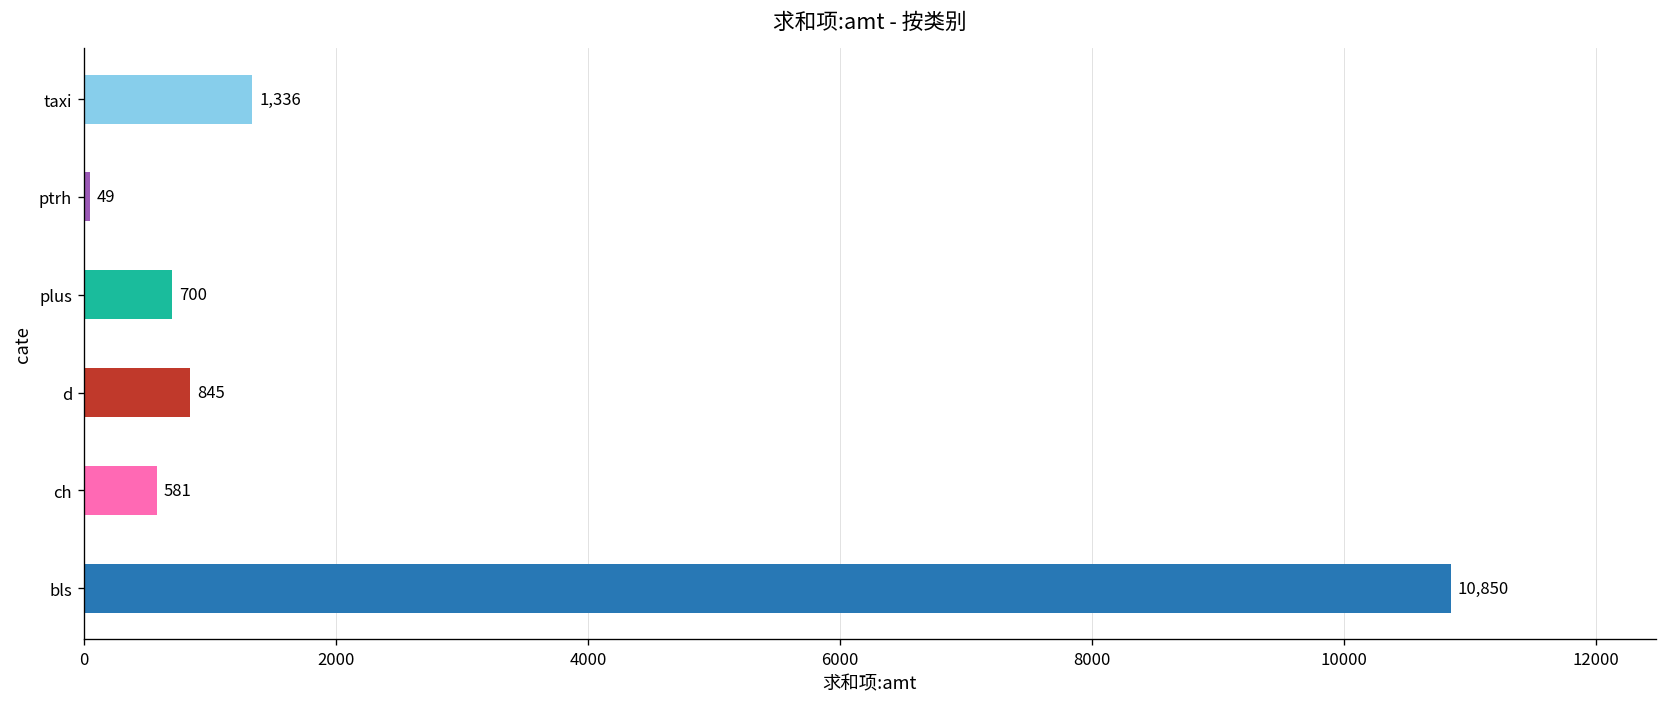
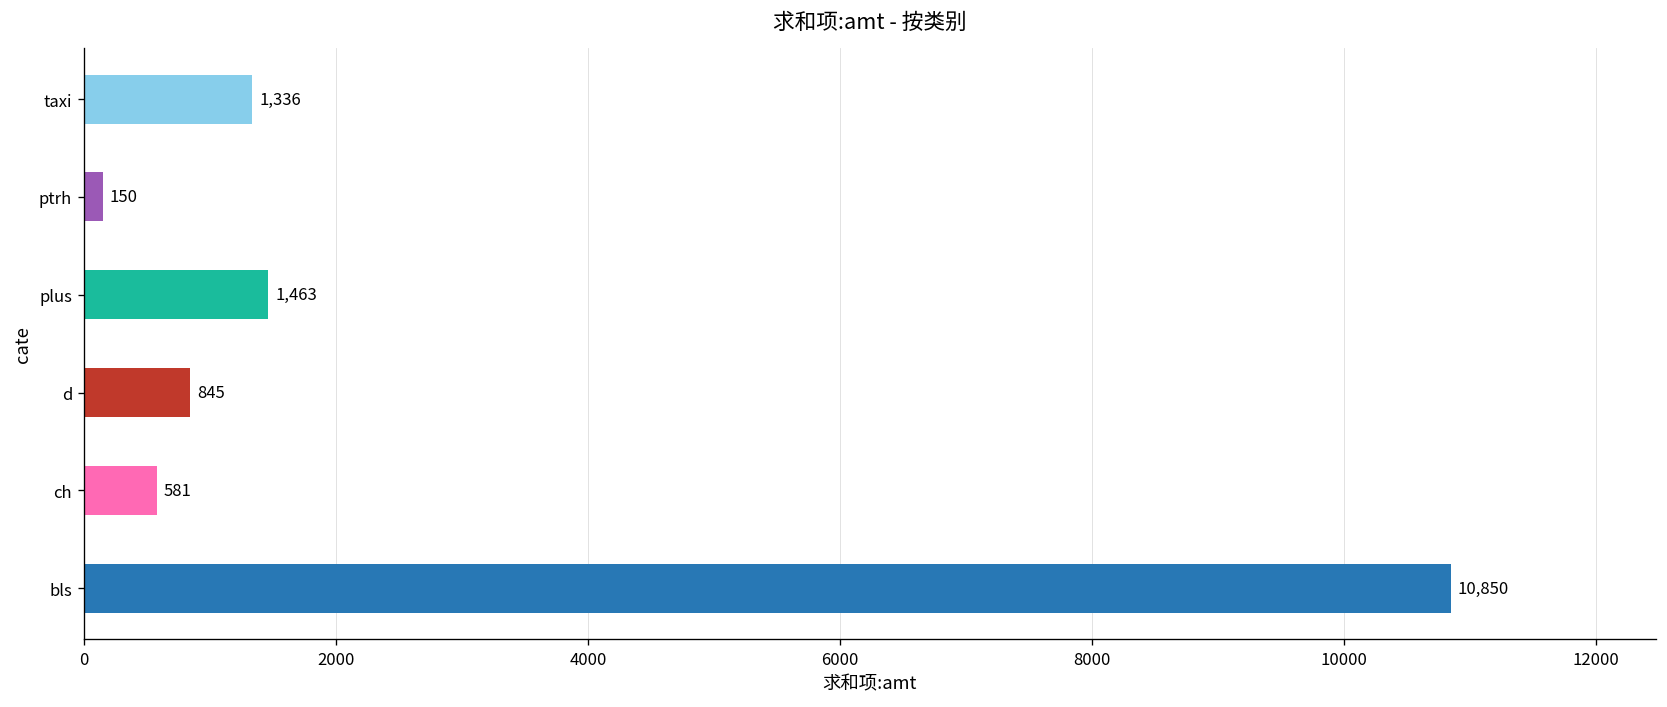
  {
    "taxi": "1,336",
-   "ptrh": "49",
-   "plus": "700",
+   "ptrh": "150",
+   "plus": "1,463",
    "d": "845",
    "ch": "581",
    "bls": "10,850"
  }
